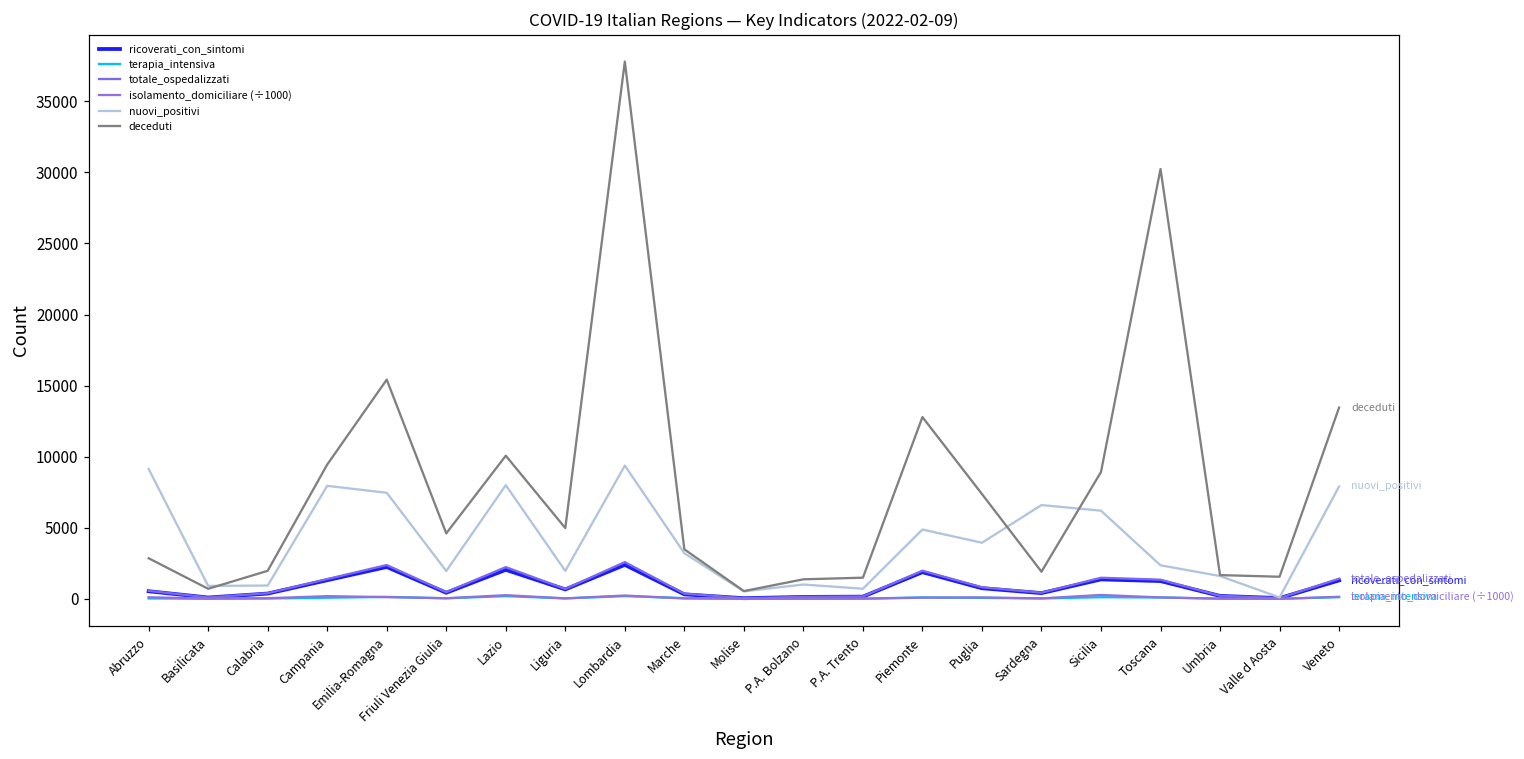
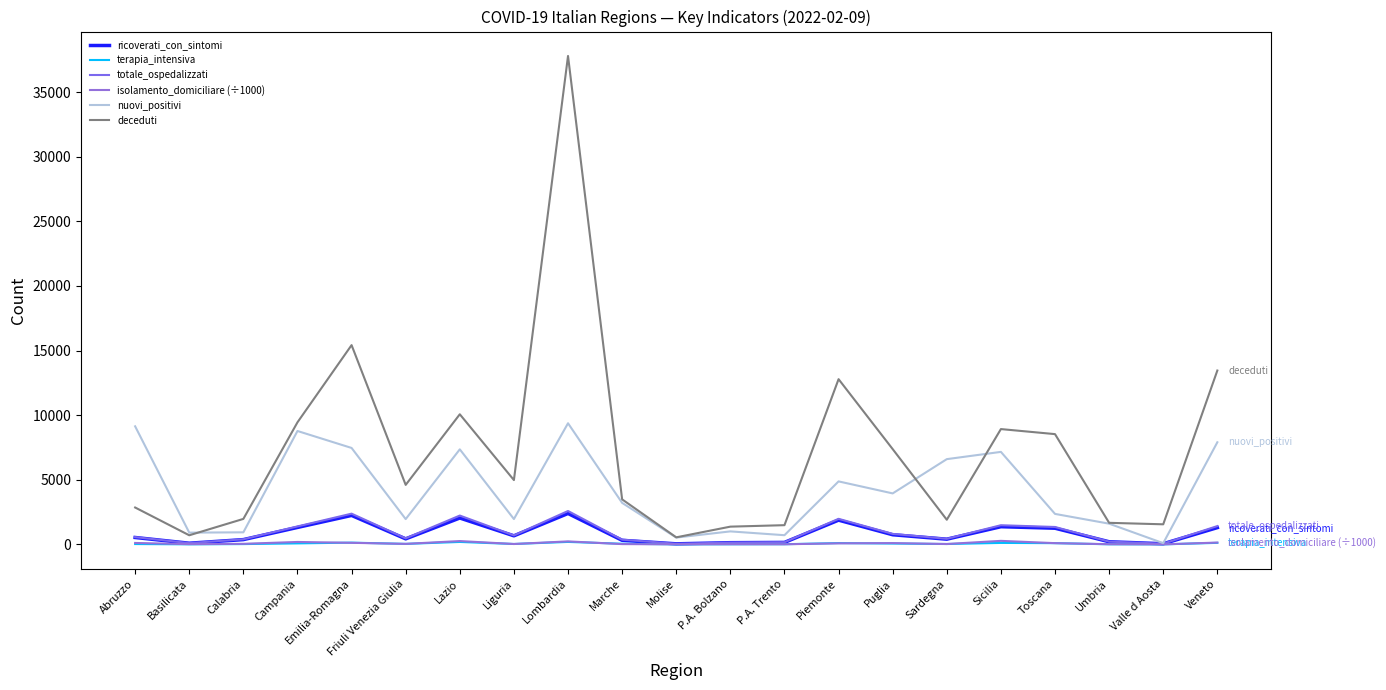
  {
    "nuovi_positivi": {
      "Abruzzo": 9100,
      "Basilicata": 900,
      "Calabria": 900,
-     "Campania": 7900,
+     "Campania": 8800,
      "Emilia-Romagna": 7500,
      "Friuli Venezia Giulia": 2000,
-     "Lazio": 8000,
+     "Lazio": 7400,
      "Liguria": 2000,
      "Lombardia": 9400,
      "Marche": 3200,
      "P.A. Bolzano": 1000,
      "P.A. Trento": 700,
      "Piemonte": 4900,
      "Puglia": 3900,
      "Sardegna": 6600,
-     "Sicilia": 6200,
+     "Sicilia": 7200,
      "Toscana": 2400,
      "Veneto": 7900
    },
    "deceduti": {
      "Abruzzo": 2900,
      "Basilicata": 700,
      "Calabria": 2000,
      "Campania": 9400,
      "Emilia-Romagna": 15400,
      "Friuli Venezia Giulia": 4600,
      "Lazio": 10100,
      "Liguria": 5000,
      "Lombardia": 37800,
      "Marche": 3500,
      "P.A. Bolzano": 1400,
      "P.A. Trento": 1500,
      "Piemonte": 12800,
      "Puglia": 7400,
      "Sardegna": 1900,
      "Sicilia": 8900,
-     "Toscana": 30200,
+     "Toscana": 8500,
      "Valle d Aosta": 1600,
      "Veneto": 13500
    }
  }
